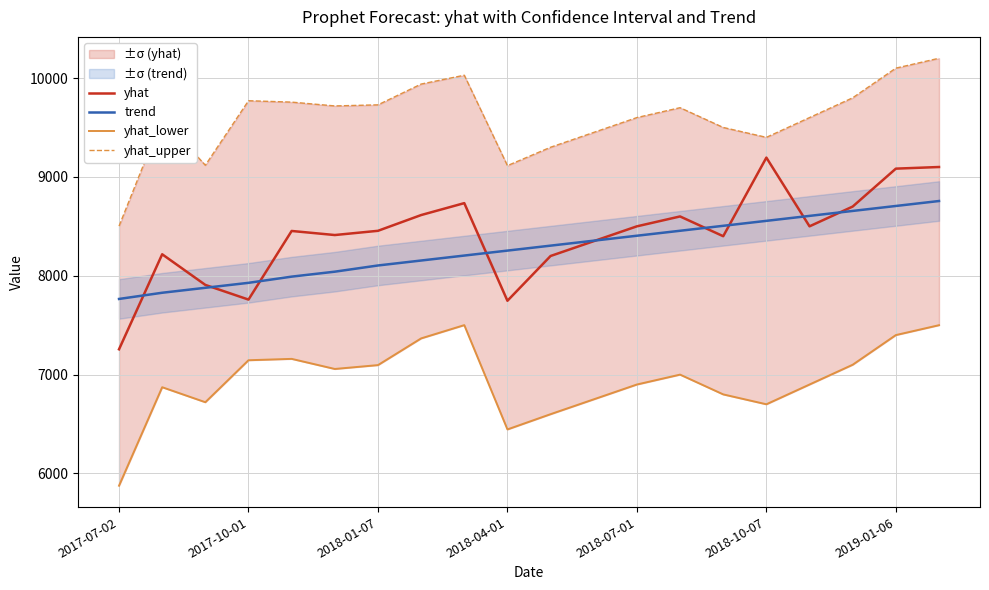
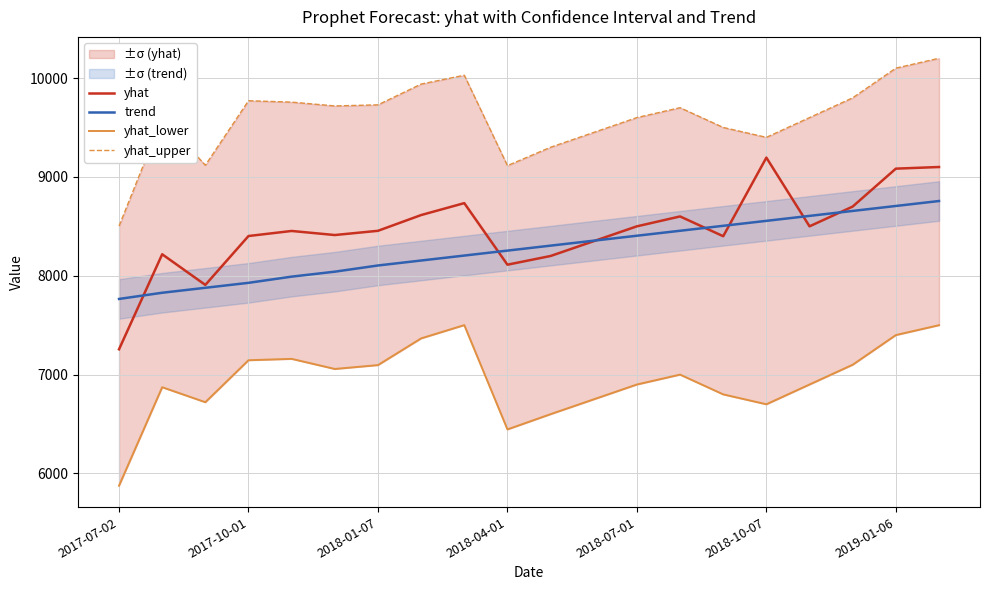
  {
    "yhat": {
      "2017-07-02": 7300,
-     "2017-10-01": 7800,
+     "2017-10-01": 8400,
      "2018-01-07": 8500,
-     "2018-04-01": 7700,
+     "2018-04-01": 8100,
      "2018-07-01": 8500,
      "2018-10-07": 9200,
      "2019-01-06": 9100
    }
  }
